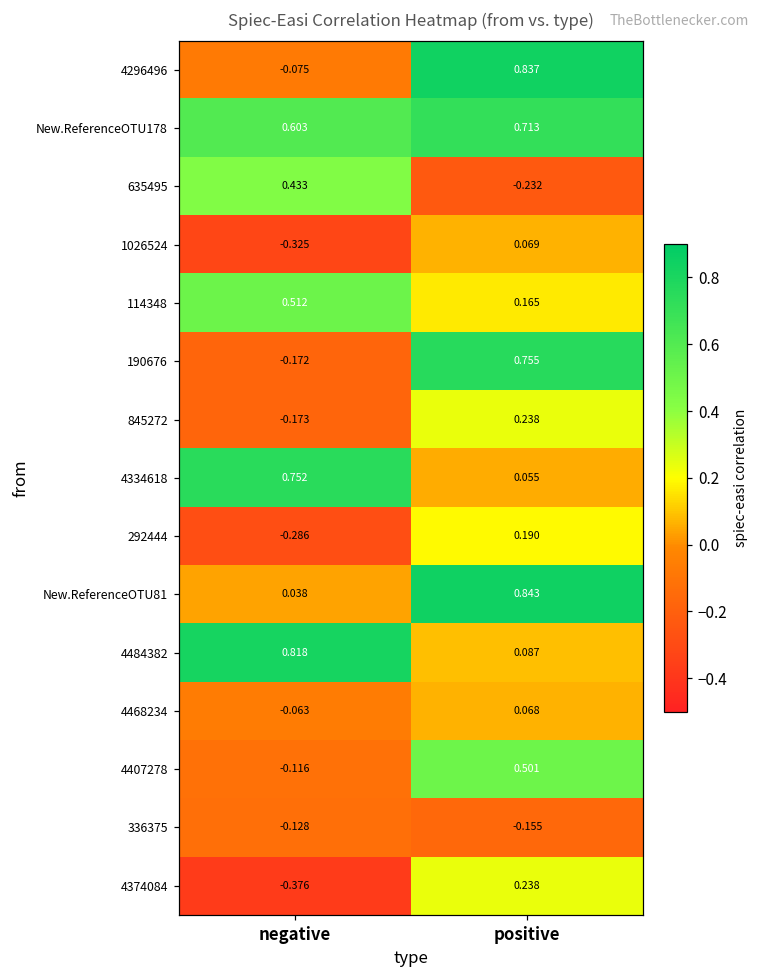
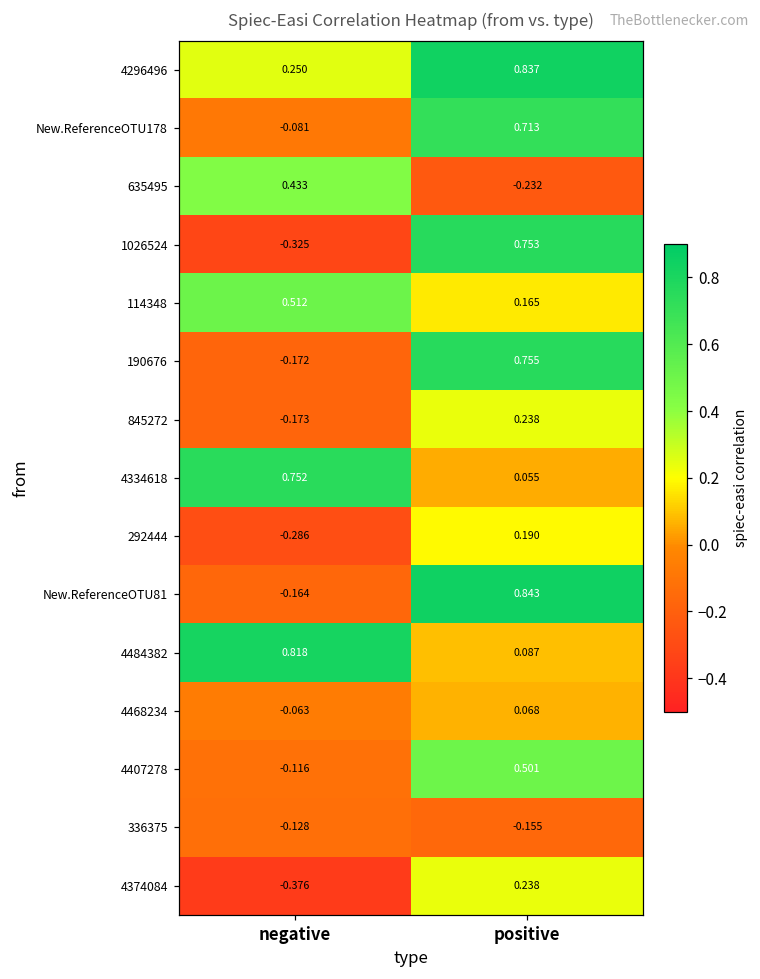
  {
    "4296496": {
-     "negative": -0.075,
+     "negative": 0.250,
      "positive": 0.837
    },
    "New.ReferenceOTU178": {
-     "negative": 0.603,
+     "negative": -0.081,
      "positive": 0.713
    },
    "635495": {
      "negative": 0.433,
      "positive": -0.232
    },
    "1026524": {
      "negative": -0.325,
-     "positive": 0.069
+     "positive": 0.753
    },
    "114348": {
      "negative": 0.512,
      "positive": 0.165
    },
    "190676": {
      "negative": -0.172,
      "positive": 0.755
    },
    "845272": {
      "negative": -0.173,
      "positive": 0.238
    },
    "4334618": {
      "negative": 0.752,
      "positive": 0.055
    },
    "292444": {
      "negative": -0.286,
      "positive": 0.190
    },
    "New.ReferenceOTU81": {
-     "negative": 0.038,
+     "negative": -0.164,
      "positive": 0.843
    },
    "4484382": {
      "negative": 0.818,
      "positive": 0.087
    },
    "4468234": {
      "negative": -0.063,
      "positive": 0.068
    },
    "4407278": {
      "negative": -0.116,
      "positive": 0.501
    },
    "336375": {
      "negative": -0.128,
      "positive": -0.155
    },
    "4374084": {
      "negative": -0.376,
      "positive": 0.238
    }
  }
